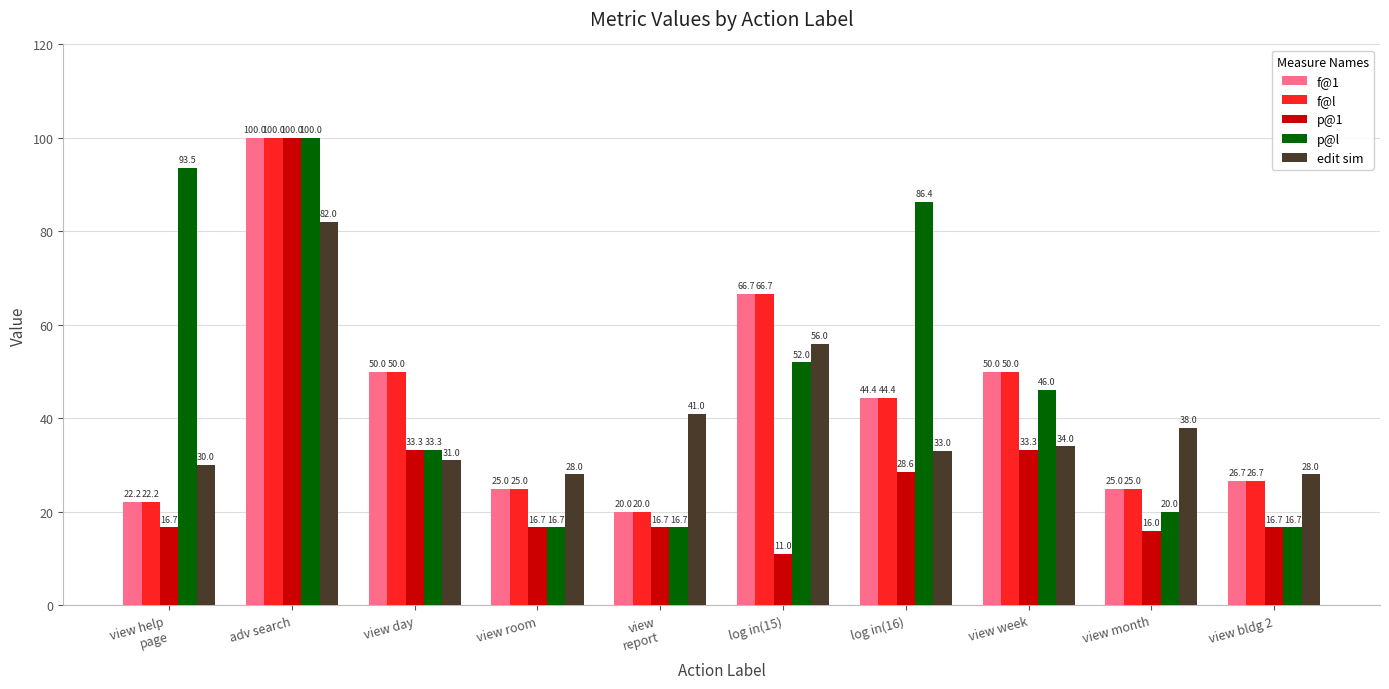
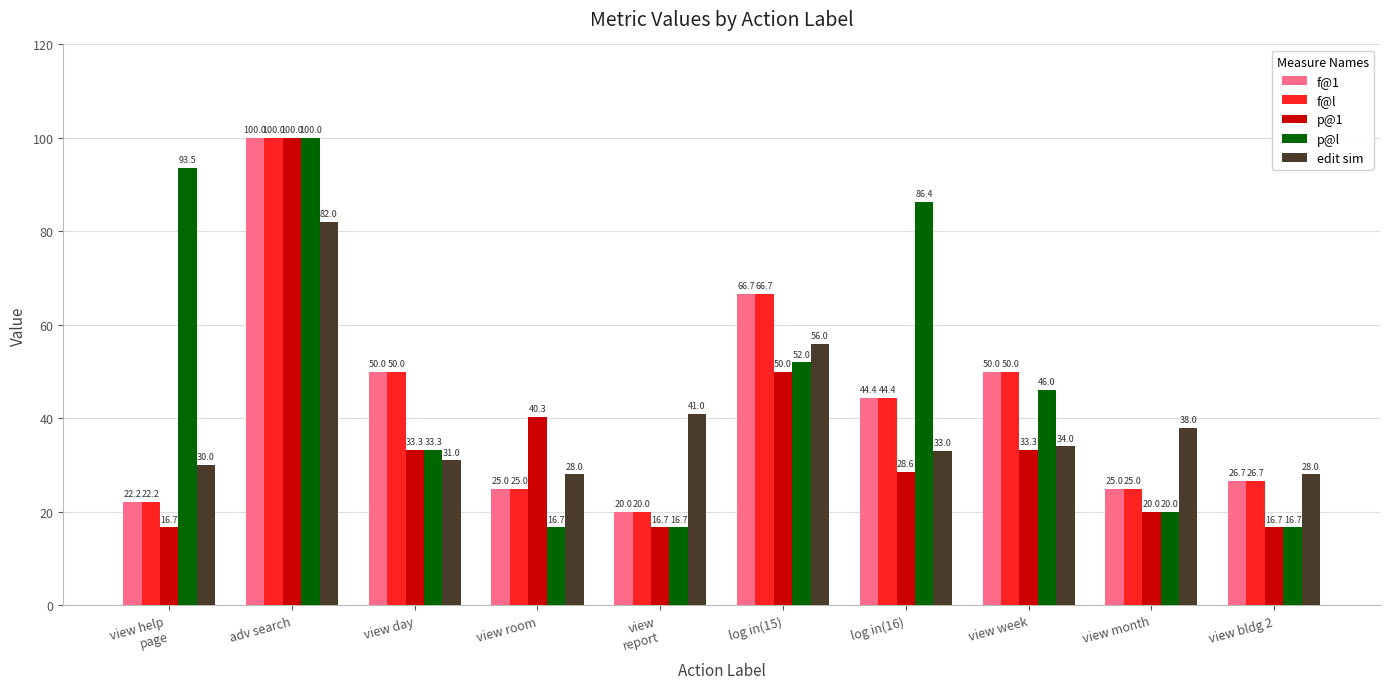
  {
    "f@1": {
      "view help page": 22.2,
      "view day": 50.0,
      "view room": 25.0,
      "view report": 20.0,
      "log in(15)": 66.7,
      "log in(16)": 44.4,
      "view week": 50.0,
      "view month": 25.0,
      "view bldg 2": 26.7
    },
    "f@l": {
      "view help page": 22.2,
      "view day": 50.0,
      "view room": 25.0,
      "view report": 20.0,
      "log in(15)": 66.7,
      "log in(16)": 44.4,
      "view week": 50.0,
      "view month": 25.0,
      "view bldg 2": 26.7
    },
    "p@1": {
      "view help page": 16.7,
      "view day": 33.3,
-     "view room": 16.7,
+     "view room": 40.3,
      "view report": 16.7,
-     "log in(15)": 11.0,
+     "log in(15)": 50.0,
      "log in(16)": 28.6,
      "view week": 33.3,
-     "view month": 16.0,
+     "view month": 20.0,
      "view bldg 2": 16.7
    },
    "p@l": {
      "view help page": 93.5,
      "view day": 33.3,
      "view room": 16.7,
      "view report": 16.7,
      "log in(15)": 52.0,
      "log in(16)": 86.4,
      "view week": 46.0,
      "view month": 20.0,
      "view bldg 2": 16.7
    },
    "edit sim": {
      "view help page": 30.0,
      "adv search": 82.0,
      "view day": 31.0,
      "view room": 28.0,
      "view report": 41.0,
      "log in(15)": 56.0,
      "log in(16)": 33.0,
      "view week": 34.0,
      "view month": 38.0,
      "view bldg 2": 28.0
    }
  }
